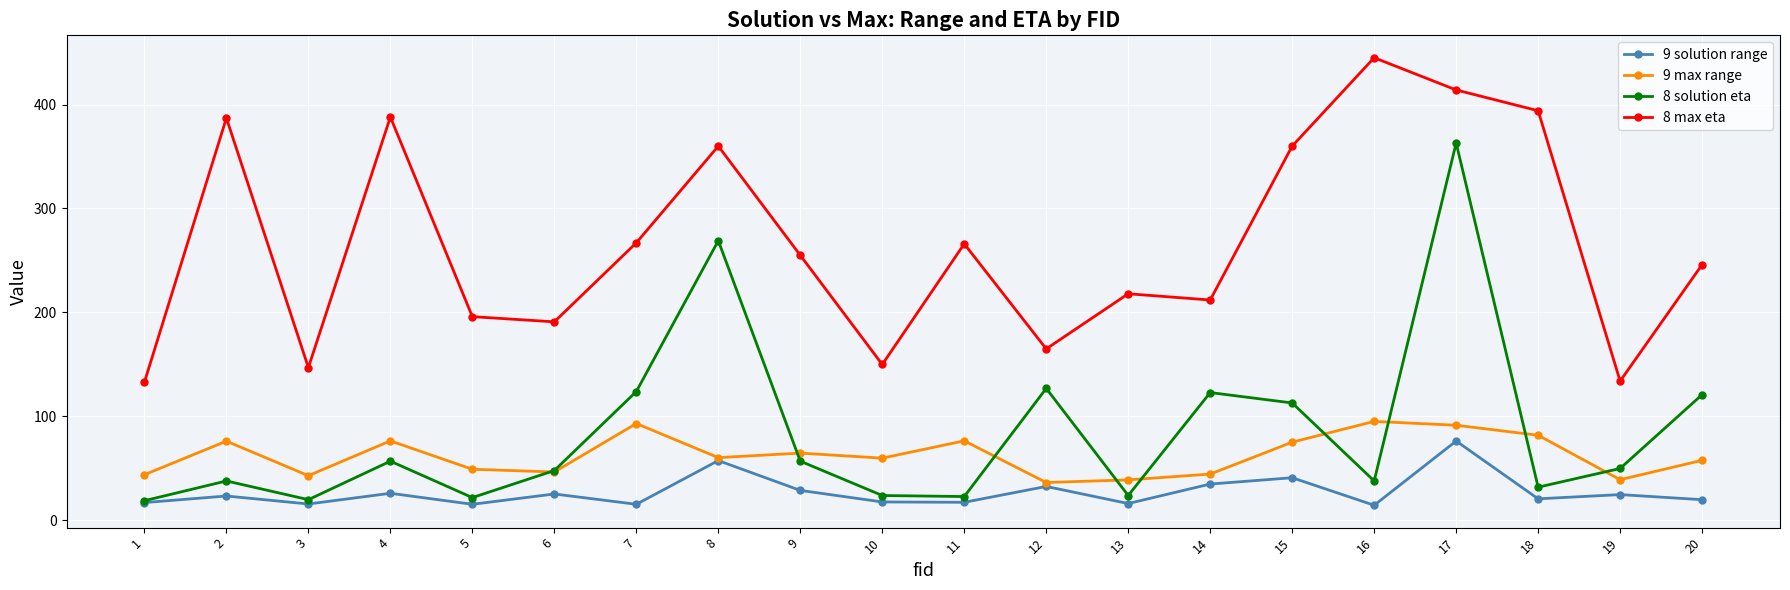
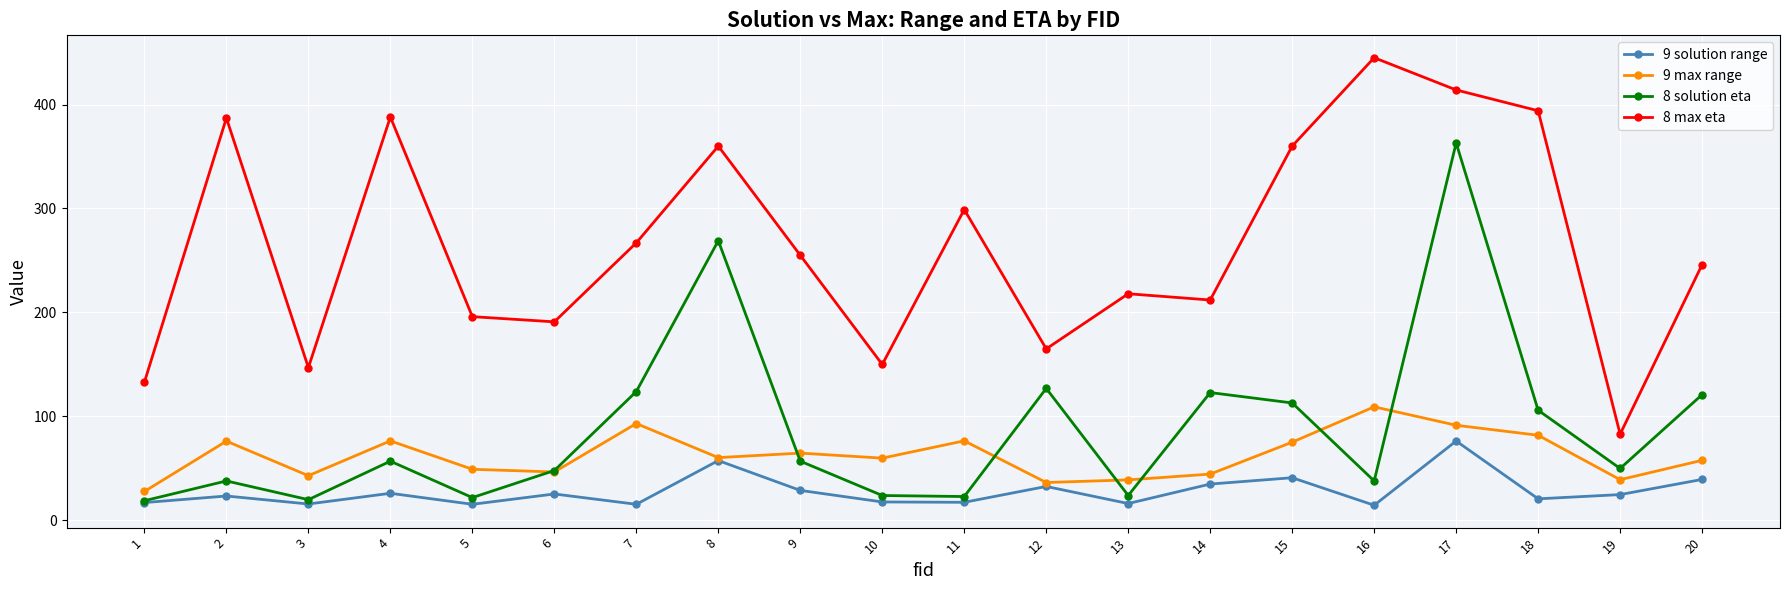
  {
    "9 solution range": {
      "2": 24,
      "3": 16,
      "4": 26,
      "5": 16,
      "6": 25,
      "7": 16,
      "8": 58,
      "9": 29,
      "10": 18,
      "11": 17,
      "12": 33,
      "13": 16,
      "14": 35,
      "15": 41,
      "16": 15,
      "17": 76,
      "18": 21,
      "19": 25,
-     "20": 20
+     "20": 39
    },
    "9 max range": {
-     "1": 44,
+     "1": 28,
      "2": 76,
      "3": 43,
      "4": 77,
      "5": 49,
      "7": 93,
      "8": 60,
      "9": 65,
      "10": 60,
      "11": 77,
      "12": 36,
      "13": 39,
      "14": 45,
      "15": 75,
-     "16": 95,
+     "16": 109,
      "17": 92,
      "18": 82,
      "19": 39,
      "20": 58
    },
    "8 solution eta": {
      "2": 38,
      "3": 20,
      "4": 57,
      "5": 22,
      "7": 124,
      "8": 269,
      "9": 57,
      "10": 24,
      "11": 23,
      "12": 127,
      "13": 24,
      "14": 123,
      "15": 113,
      "16": 38,
      "17": 363,
-     "18": 32,
+     "18": 106,
      "19": 50,
      "20": 121
    },
    "8 max eta": {
      "1": 133,
      "2": 387,
      "3": 147,
      "4": 388,
      "5": 196,
      "6": 191,
      "7": 267,
      "8": 360,
      "9": 255,
      "10": 150,
-     "11": 266,
+     "11": 299,
      "12": 165,
      "13": 218,
      "14": 212,
      "15": 360,
      "16": 445,
      "17": 414,
      "18": 394,
-     "19": 134,
+     "19": 83,
      "20": 246
    }
  }
